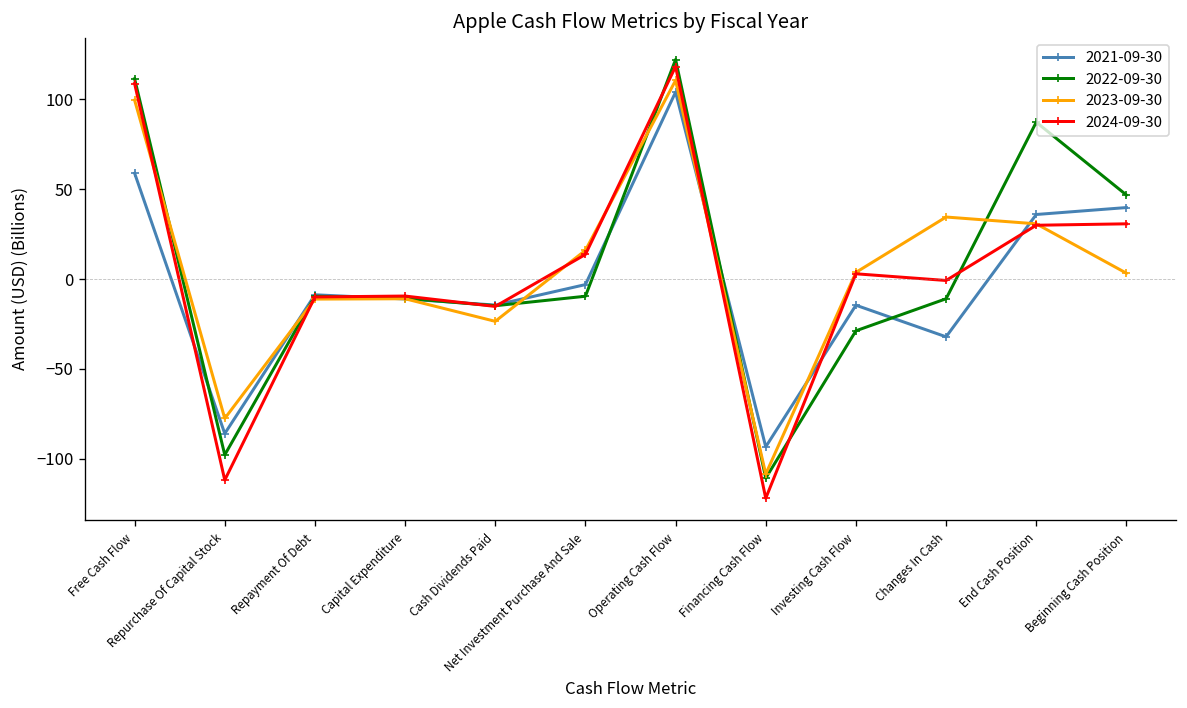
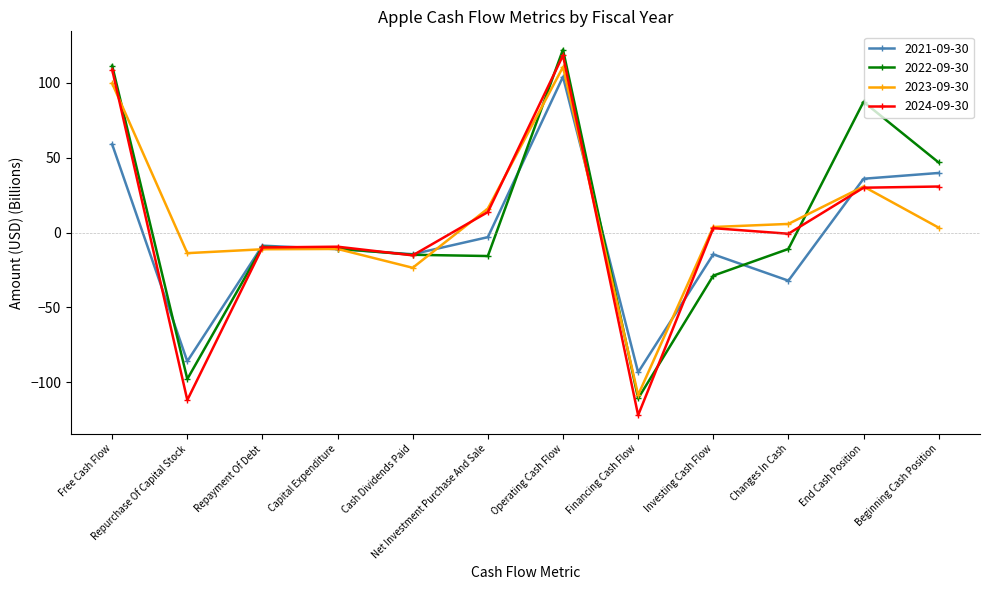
  {
    "2021-09-30": {
      "Free Cash Flow": 59,
      "Repurchase Of Capital Stock": -86,
      "Net Investment Purchase And Sale": -3,
      "Operating Cash Flow": 104,
      "Financing Cash Flow": -93,
      "Investing Cash Flow": -15,
      "Changes In Cash": -32,
      "End Cash Position": 36,
      "Beginning Cash Position": 40
    },
    "2022-09-30": {
      "Free Cash Flow": 111,
      "Repurchase Of Capital Stock": -98,
-     "Net Investment Purchase And Sale": -10,
+     "Net Investment Purchase And Sale": -16,
      "Operating Cash Flow": 122,
      "Financing Cash Flow": -111,
      "Investing Cash Flow": -29,
      "Changes In Cash": -11,
      "End Cash Position": 87,
      "Beginning Cash Position": 47
    },
    "2023-09-30": {
      "Free Cash Flow": 100,
-     "Repurchase Of Capital Stock": -78,
+     "Repurchase Of Capital Stock": -14,
      "Cash Dividends Paid": -24,
      "Net Investment Purchase And Sale": 16,
      "Operating Cash Flow": 111,
      "Financing Cash Flow": -108,
-     "Changes In Cash": 35,
+     "Changes In Cash": 6,
      "Beginning Cash Position": 3
    },
    "2024-09-30": {
      "Free Cash Flow": 109,
      "Repurchase Of Capital Stock": -112,
      "Net Investment Purchase And Sale": 14,
      "Operating Cash Flow": 118,
      "Financing Cash Flow": -122,
      "Changes In Cash": -1,
      "Beginning Cash Position": 31
    }
  }
